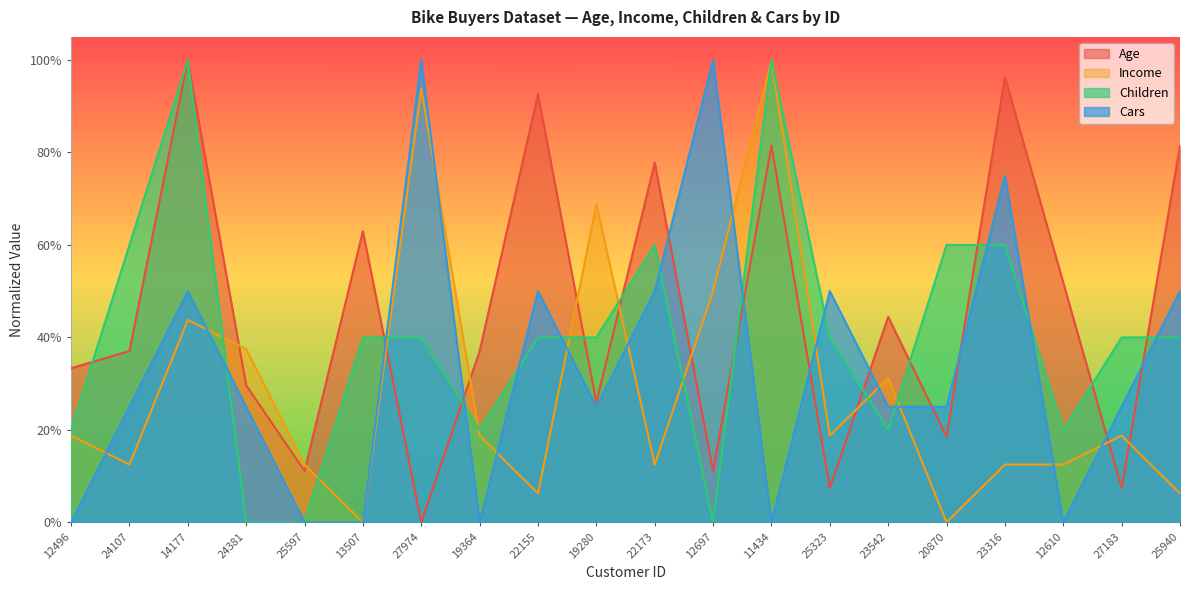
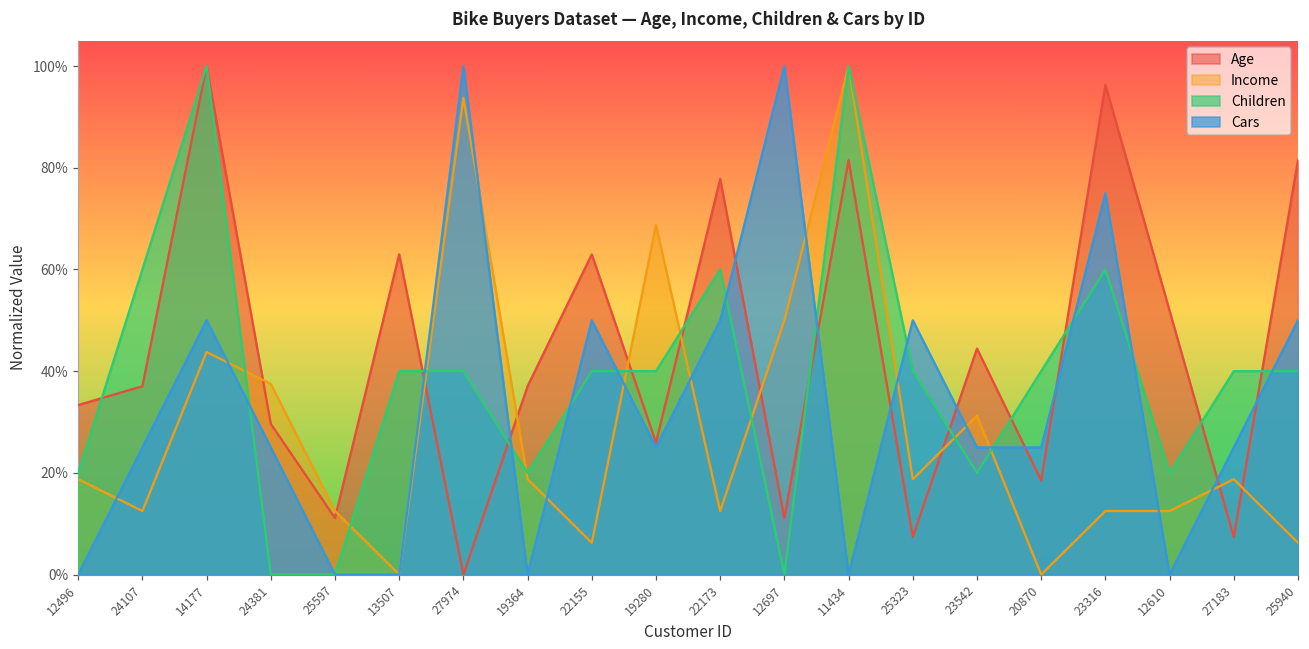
  {
    "Age": {
      "12496": "33%",
      "24107": "37%",
      "24381": "30%",
      "25597": "11%",
      "13507": "63%",
      "27974": "0%",
      "19364": "37%",
-     "22155": "93%",
+     "22155": "63%",
      "19280": "26%",
      "22173": "78%",
      "12697": "11%",
      "11434": "81%",
      "25323": "7%",
      "23542": "44%",
      "20870": "19%",
      "23316": "96%",
      "12610": "52%",
      "27183": "7%",
      "25940": "81%"
    },
    "Income": {
      "12496": "19%",
      "24107": "13%",
      "14177": "44%",
      "24381": "38%",
      "25597": "13%",
      "27974": "94%",
      "19364": "19%",
      "22155": "6%",
      "19280": "69%",
      "22173": "13%",
      "12697": "50%",
      "25323": "19%",
      "23542": "31%",
      "20870": "0%",
      "23316": "13%",
      "12610": "13%",
      "27183": "19%",
      "25940": "6%"
    },
    "Children": {
      "12496": "20%",
      "24107": "60%",
      "24381": "0%",
      "13507": "40%",
      "27974": "40%",
      "19364": "20%",
      "22155": "40%",
      "19280": "40%",
      "22173": "60%",
      "12697": "0%",
      "25323": "40%",
      "23542": "20%",
-     "20870": "60%",
+     "20870": "40%",
      "23316": "60%",
      "12610": "20%",
      "27183": "40%",
      "25940": "40%"
    },
    "Cars": {
      "12496": "0%",
      "24107": "25%",
      "14177": "50%",
      "24381": "25%",
      "27974": "100%",
      "19364": "0%",
      "22155": "50%",
      "19280": "25%",
      "22173": "50%",
      "12697": "100%",
      "11434": "0%",
      "25323": "50%",
      "23542": "25%",
      "20870": "25%",
      "23316": "75%",
      "12610": "0%",
      "27183": "25%",
      "25940": "50%"
    }
  }
